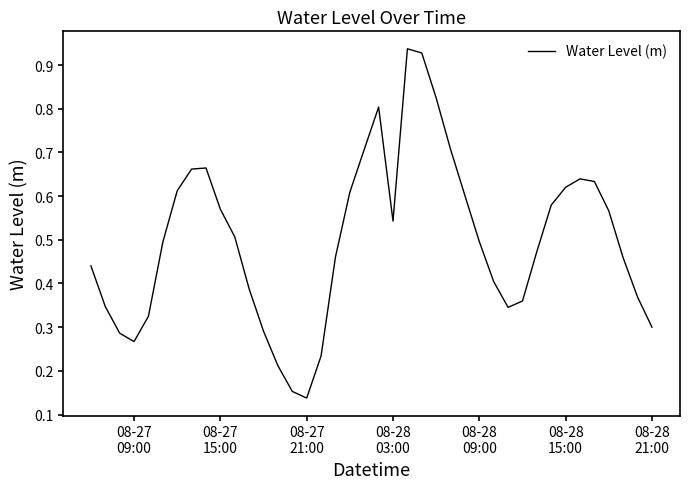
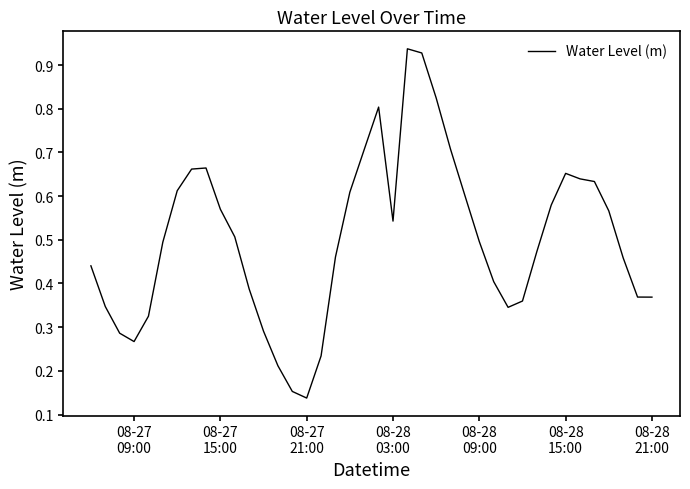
  {
    "08-27 09:00": 0.27,
    "08-27 15:00": 0.57,
    "08-27 21:00": 0.14,
    "08-28 03:00": 0.54,
    "08-28 09:00": 0.50,
-   "08-28 15:00": 0.62,
-   "08-28 21:00": 0.30
+   "08-28 15:00": 0.65,
+   "08-28 21:00": 0.37
  }
